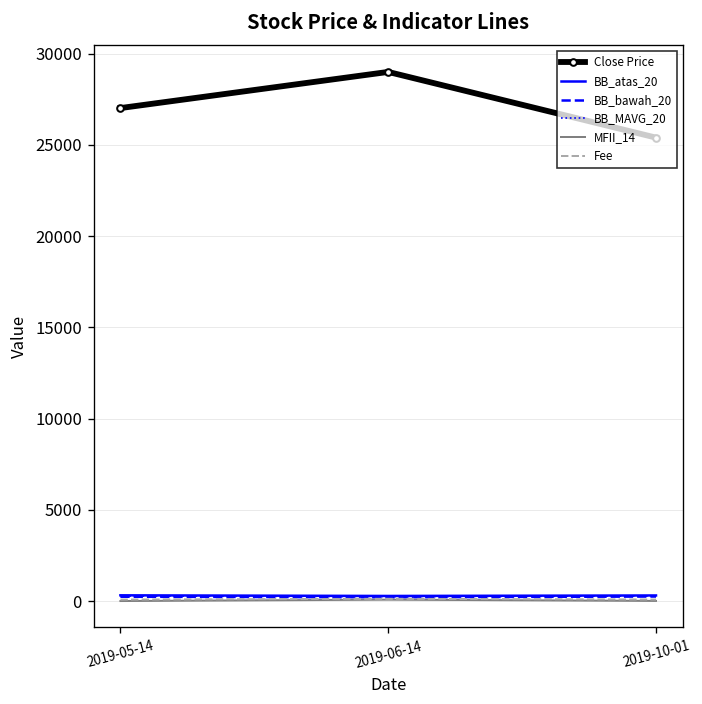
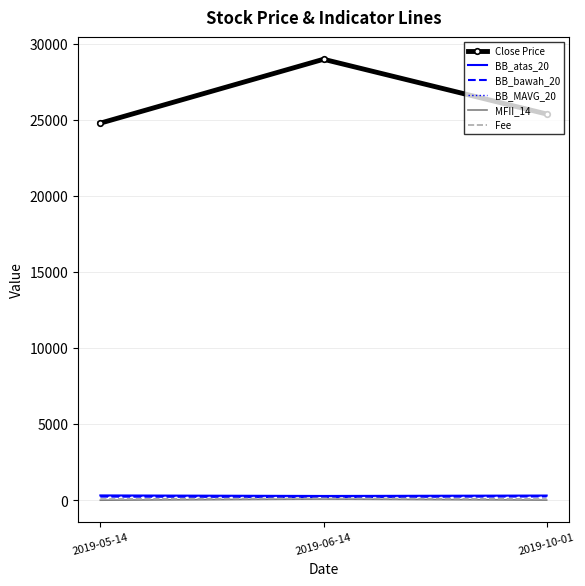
  {
    "Close Price": {
-     "2019-05-14": 27000,
+     "2019-05-14": 24800,
      "2019-06-14": 29000
    }
  }
